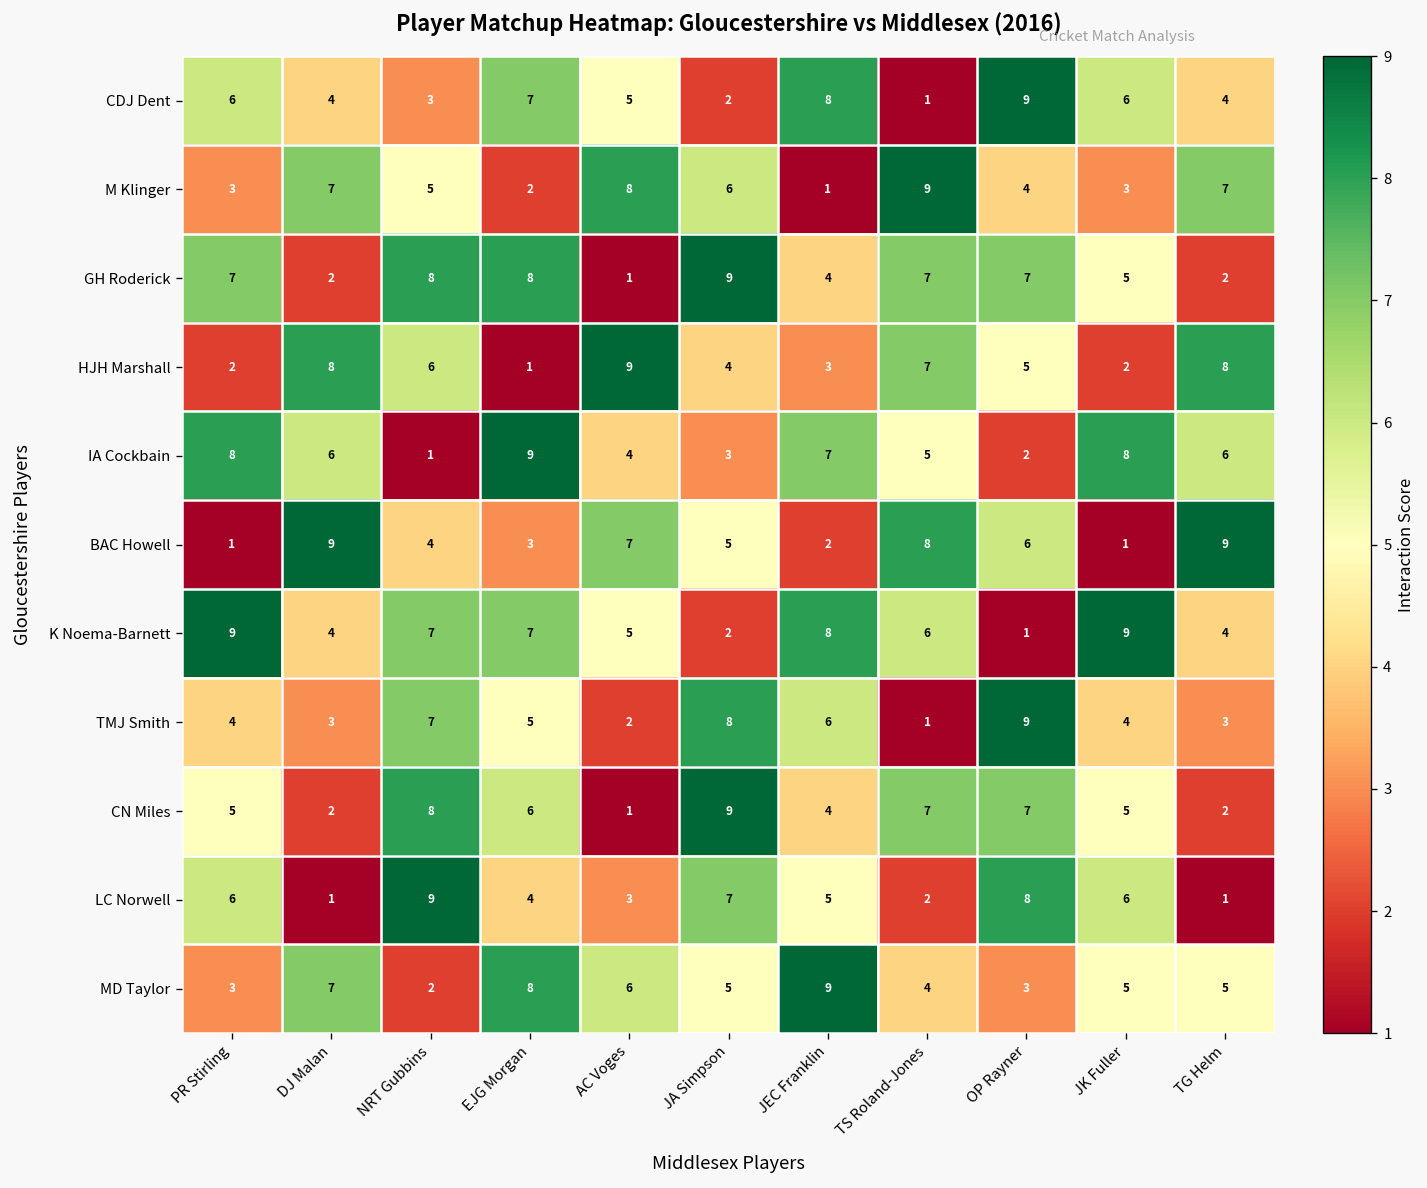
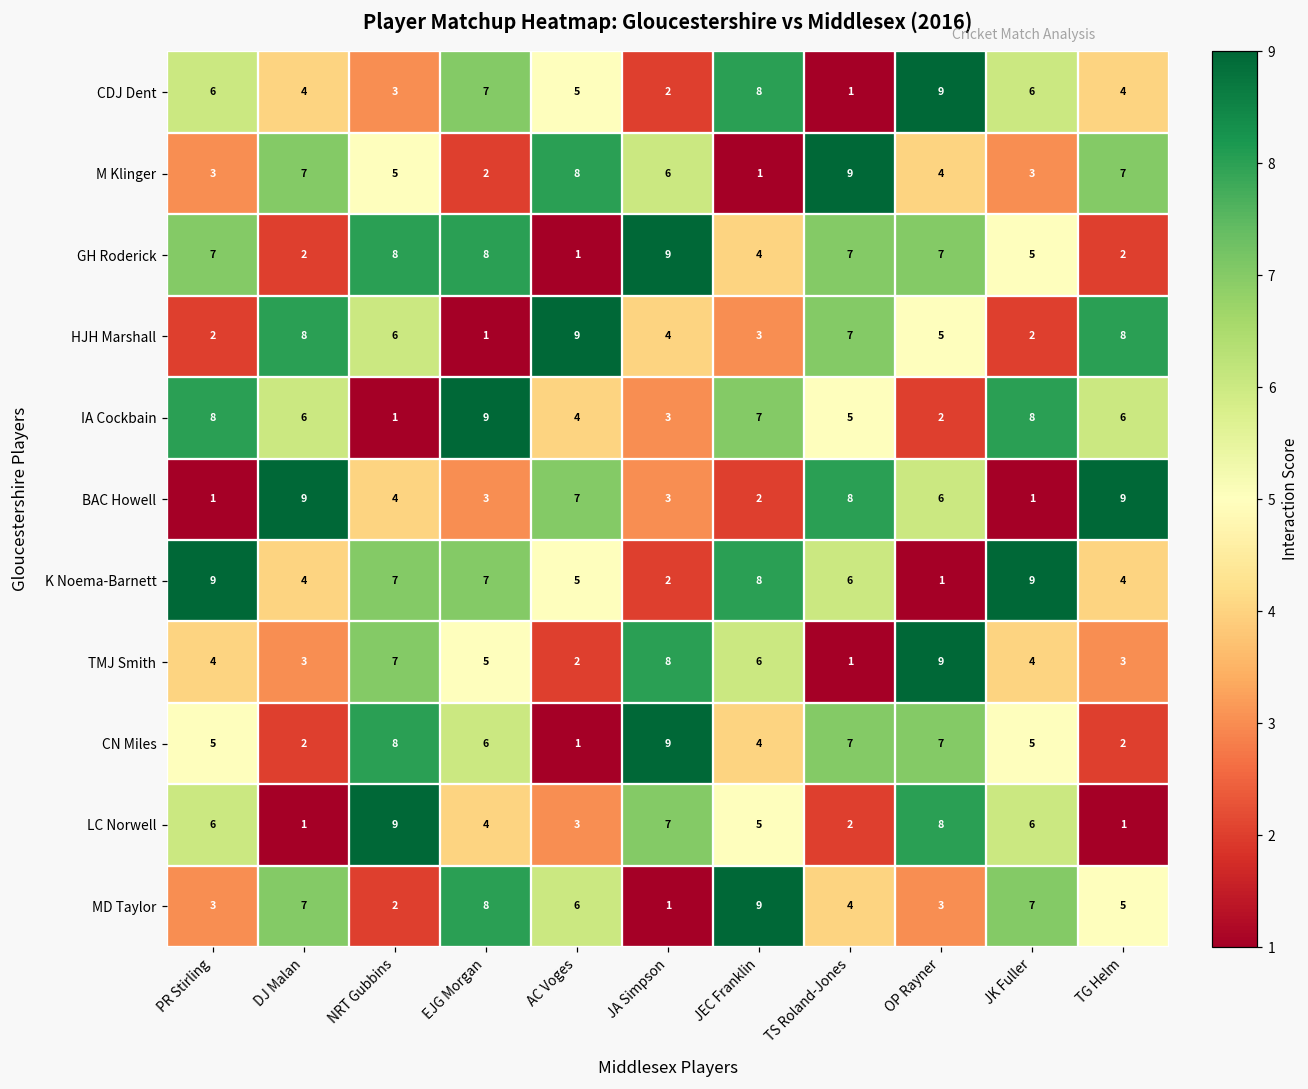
  {
    "CDJ Dent": {
      "PR Stirling": 6,
      "DJ Malan": 4,
      "NRT Gubbins": 3,
      "EJG Morgan": 7,
      "AC Voges": 5,
      "JA Simpson": 2,
      "JEC Franklin": 8,
      "TS Roland-Jones": 1,
      "OP Rayner": 9,
      "JK Fuller": 6,
      "TG Helm": 4
    },
    "M Klinger": {
      "PR Stirling": 3,
      "DJ Malan": 7,
      "NRT Gubbins": 5,
      "EJG Morgan": 2,
      "AC Voges": 8,
      "JA Simpson": 6,
      "JEC Franklin": 1,
      "TS Roland-Jones": 9,
      "OP Rayner": 4,
      "JK Fuller": 3,
      "TG Helm": 7
    },
    "GH Roderick": {
      "PR Stirling": 7,
      "DJ Malan": 2,
      "NRT Gubbins": 8,
      "EJG Morgan": 8,
      "AC Voges": 1,
      "JA Simpson": 9,
      "JEC Franklin": 4,
      "TS Roland-Jones": 7,
      "OP Rayner": 7,
      "JK Fuller": 5,
      "TG Helm": 2
    },
    "HJH Marshall": {
      "PR Stirling": 2,
      "DJ Malan": 8,
      "NRT Gubbins": 6,
      "EJG Morgan": 1,
      "AC Voges": 9,
      "JA Simpson": 4,
      "JEC Franklin": 3,
      "TS Roland-Jones": 7,
      "OP Rayner": 5,
      "JK Fuller": 2,
      "TG Helm": 8
    },
    "IA Cockbain": {
      "PR Stirling": 8,
      "DJ Malan": 6,
      "NRT Gubbins": 1,
      "EJG Morgan": 9,
      "AC Voges": 4,
      "JA Simpson": 3,
      "JEC Franklin": 7,
      "TS Roland-Jones": 5,
      "OP Rayner": 2,
      "JK Fuller": 8,
      "TG Helm": 6
    },
    "BAC Howell": {
      "PR Stirling": 1,
      "DJ Malan": 9,
      "NRT Gubbins": 4,
      "EJG Morgan": 3,
      "AC Voges": 7,
-     "JA Simpson": 5,
+     "JA Simpson": 3,
      "JEC Franklin": 2,
      "TS Roland-Jones": 8,
      "OP Rayner": 6,
      "JK Fuller": 1,
      "TG Helm": 9
    },
    "K Noema-Barnett": {
      "PR Stirling": 9,
      "DJ Malan": 4,
      "NRT Gubbins": 7,
      "EJG Morgan": 7,
      "AC Voges": 5,
      "JA Simpson": 2,
      "JEC Franklin": 8,
      "TS Roland-Jones": 6,
      "OP Rayner": 1,
      "JK Fuller": 9,
      "TG Helm": 4
    },
    "TMJ Smith": {
      "PR Stirling": 4,
      "DJ Malan": 3,
      "NRT Gubbins": 7,
      "EJG Morgan": 5,
      "AC Voges": 2,
      "JA Simpson": 8,
      "JEC Franklin": 6,
      "TS Roland-Jones": 1,
      "OP Rayner": 9,
      "JK Fuller": 4,
      "TG Helm": 3
    },
    "CN Miles": {
      "PR Stirling": 5,
      "DJ Malan": 2,
      "NRT Gubbins": 8,
      "EJG Morgan": 6,
      "AC Voges": 1,
      "JA Simpson": 9,
      "JEC Franklin": 4,
      "TS Roland-Jones": 7,
      "OP Rayner": 7,
      "JK Fuller": 5,
      "TG Helm": 2
    },
    "LC Norwell": {
      "PR Stirling": 6,
      "DJ Malan": 1,
      "NRT Gubbins": 9,
      "EJG Morgan": 4,
      "AC Voges": 3,
      "JA Simpson": 7,
      "JEC Franklin": 5,
      "TS Roland-Jones": 2,
      "OP Rayner": 8,
      "JK Fuller": 6,
      "TG Helm": 1
    },
    "MD Taylor": {
      "PR Stirling": 3,
      "DJ Malan": 7,
      "NRT Gubbins": 2,
      "EJG Morgan": 8,
      "AC Voges": 6,
-     "JA Simpson": 5,
+     "JA Simpson": 1,
      "JEC Franklin": 9,
      "TS Roland-Jones": 4,
      "OP Rayner": 3,
-     "JK Fuller": 5,
+     "JK Fuller": 7,
      "TG Helm": 5
    }
  }
